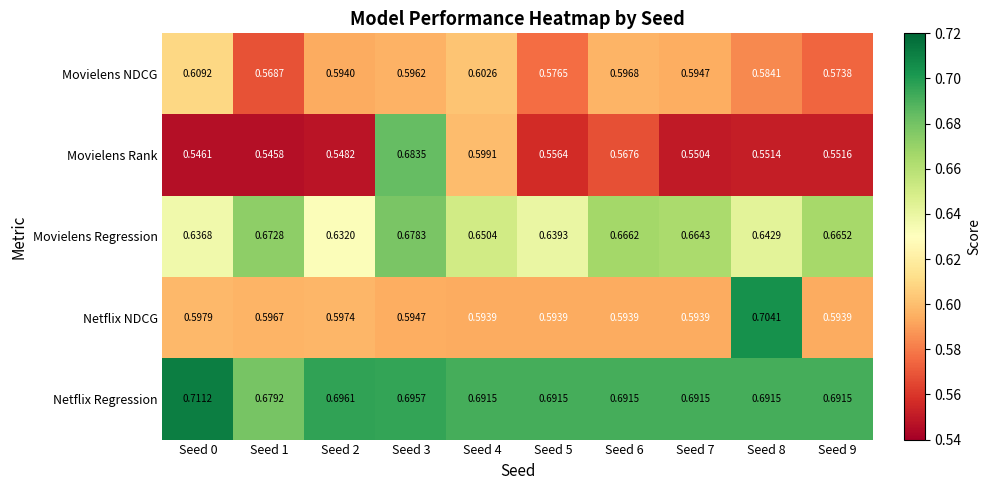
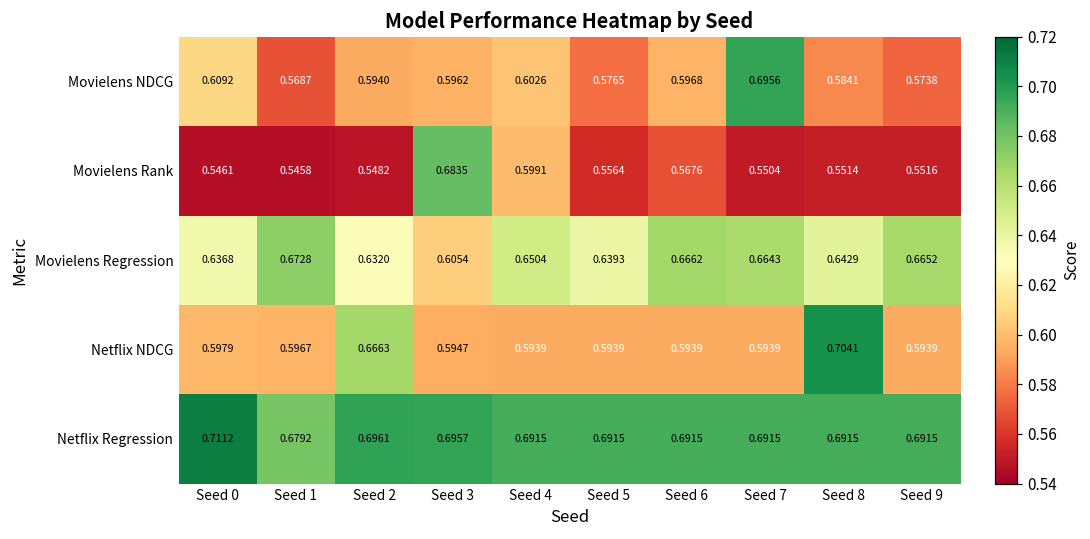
  {
    "Movielens NDCG": {
      "Seed 0": 0.6092,
      "Seed 1": 0.5687,
      "Seed 2": 0.5940,
      "Seed 3": 0.5962,
      "Seed 4": 0.6026,
      "Seed 5": 0.5765,
      "Seed 6": 0.5968,
-     "Seed 7": 0.5947,
+     "Seed 7": 0.6956,
      "Seed 8": 0.5841,
      "Seed 9": 0.5738
    },
    "Movielens Rank": {
      "Seed 0": 0.5461,
      "Seed 1": 0.5458,
      "Seed 2": 0.5482,
      "Seed 3": 0.6835,
      "Seed 4": 0.5991,
      "Seed 5": 0.5564,
      "Seed 6": 0.5676,
      "Seed 7": 0.5504,
      "Seed 8": 0.5514,
      "Seed 9": 0.5516
    },
    "Movielens Regression": {
      "Seed 0": 0.6368,
      "Seed 1": 0.6728,
      "Seed 2": 0.6320,
-     "Seed 3": 0.6783,
+     "Seed 3": 0.6054,
      "Seed 4": 0.6504,
      "Seed 5": 0.6393,
      "Seed 6": 0.6662,
      "Seed 7": 0.6643,
      "Seed 8": 0.6429,
      "Seed 9": 0.6652
    },
    "Netflix NDCG": {
      "Seed 0": 0.5979,
      "Seed 1": 0.5967,
-     "Seed 2": 0.5974,
+     "Seed 2": 0.6663,
      "Seed 3": 0.5947,
      "Seed 4": 0.5939,
      "Seed 5": 0.5939,
      "Seed 6": 0.5939,
      "Seed 7": 0.5939,
      "Seed 8": 0.7041,
      "Seed 9": 0.5939
    },
    "Netflix Regression": {
      "Seed 0": 0.7112,
      "Seed 1": 0.6792,
      "Seed 2": 0.6961,
      "Seed 3": 0.6957,
      "Seed 4": 0.6915,
      "Seed 5": 0.6915,
      "Seed 6": 0.6915,
      "Seed 7": 0.6915,
      "Seed 8": 0.6915,
      "Seed 9": 0.6915
    }
  }
